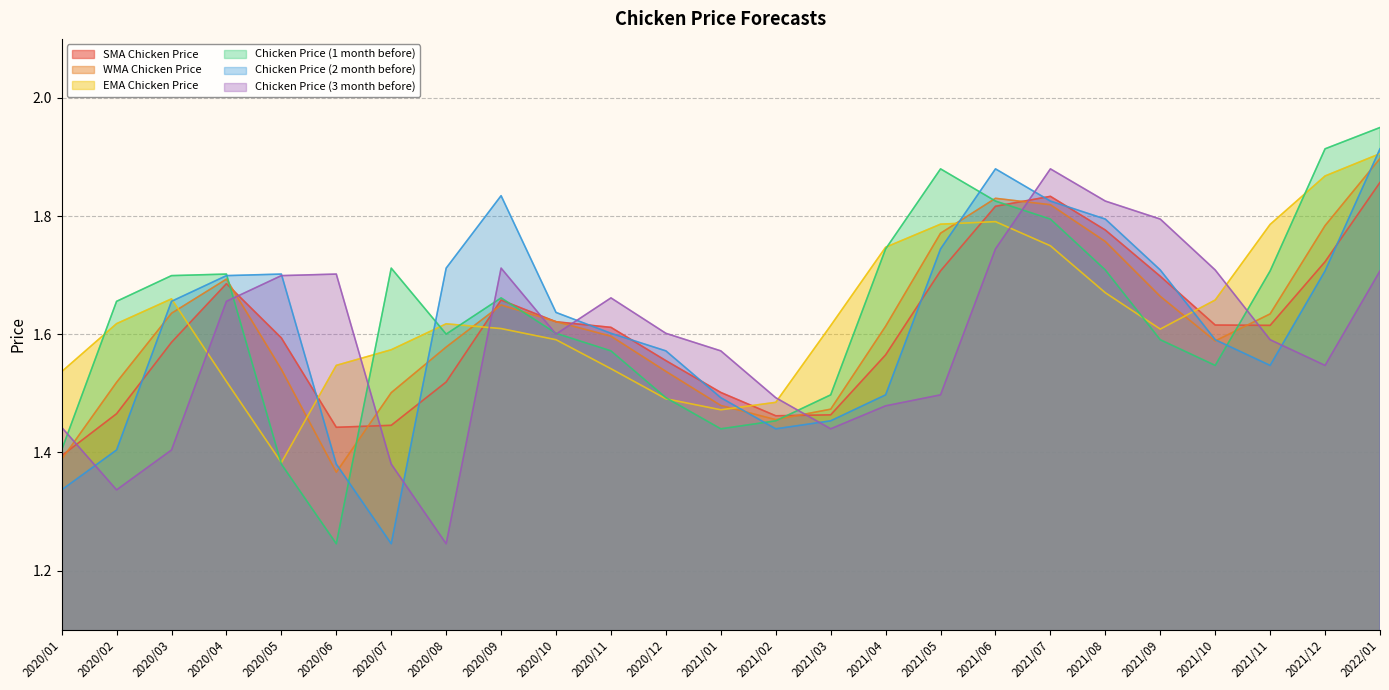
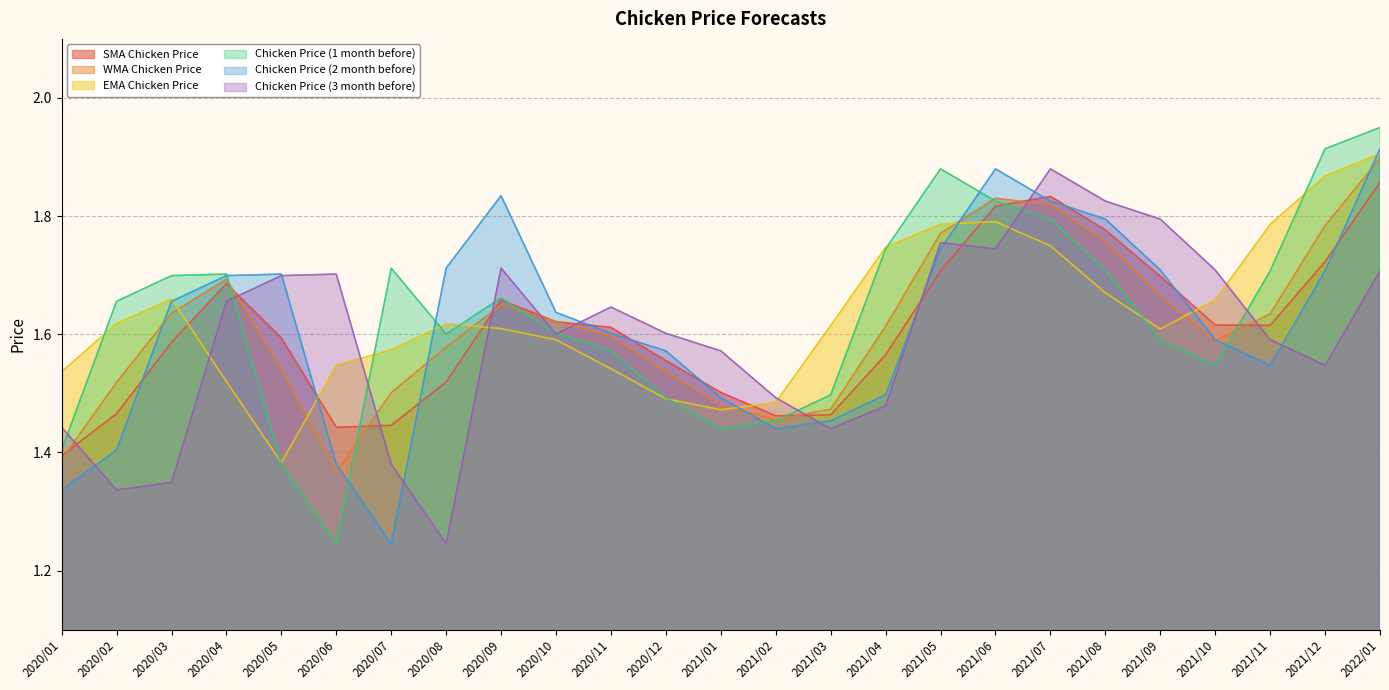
  {
    "Chicken Price (1 month before)": {
      "2020/01": 1.40,
      "2020/02": 1.66,
      "2020/03": 1.70,
      "2020/06": 1.25,
      "2020/07": 1.71,
      "2020/08": 1.60,
      "2020/11": 1.57,
      "2021/01": 1.44,
      "2021/03": 1.50,
      "2021/05": 1.88,
      "2021/06": 1.83,
      "2021/07": 1.80,
      "2021/08": 1.71,
      "2021/09": 1.59,
      "2021/10": 1.55,
      "2021/11": 1.71,
      "2021/12": 1.91,
      "2022/01": 1.95
    },
    "Chicken Price (2 month before)": {
      "2020/01": 1.34,
      "2020/02": 1.40,
      "2020/06": 1.38,
      "2020/07": 1.25,
      "2020/08": 1.71,
      "2020/09": 1.83,
      "2020/10": 1.64,
      "2020/11": 1.60,
      "2020/12": 1.57,
      "2021/01": 1.49,
      "2021/02": 1.44,
      "2021/03": 1.45,
      "2021/04": 1.50,
      "2021/05": 1.74,
      "2021/06": 1.88,
      "2021/07": 1.83,
      "2021/08": 1.80,
      "2021/09": 1.71,
      "2021/11": 1.55,
      "2021/12": 1.71,
      "2022/01": 1.91
    },
    "Chicken Price (3 month before)": {
      "2020/01": 1.44,
      "2020/02": 1.34,
-     "2020/03": 1.40,
+     "2020/03": 1.35,
      "2020/04": 1.66,
      "2020/06": 1.70,
      "2020/07": 1.38,
      "2020/08": 1.25,
      "2020/09": 1.71,
-     "2020/11": 1.66,
+     "2020/11": 1.65,
      "2020/12": 1.60,
      "2021/01": 1.57,
      "2021/02": 1.49,
      "2021/03": 1.44,
      "2021/04": 1.48,
-     "2021/05": 1.50,
+     "2021/05": 1.76,
      "2021/06": 1.74,
      "2021/07": 1.88,
      "2021/08": 1.83,
      "2021/09": 1.80,
      "2021/10": 1.71,
      "2021/11": 1.59,
      "2021/12": 1.55,
      "2022/01": 1.71
    }
  }
